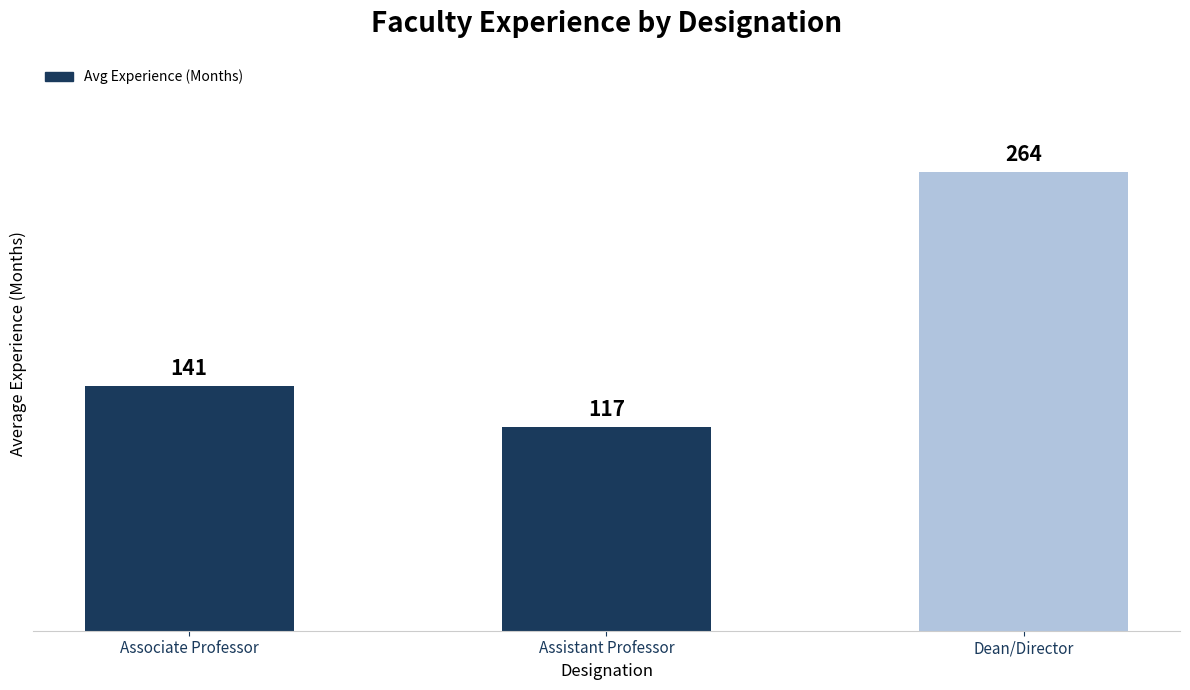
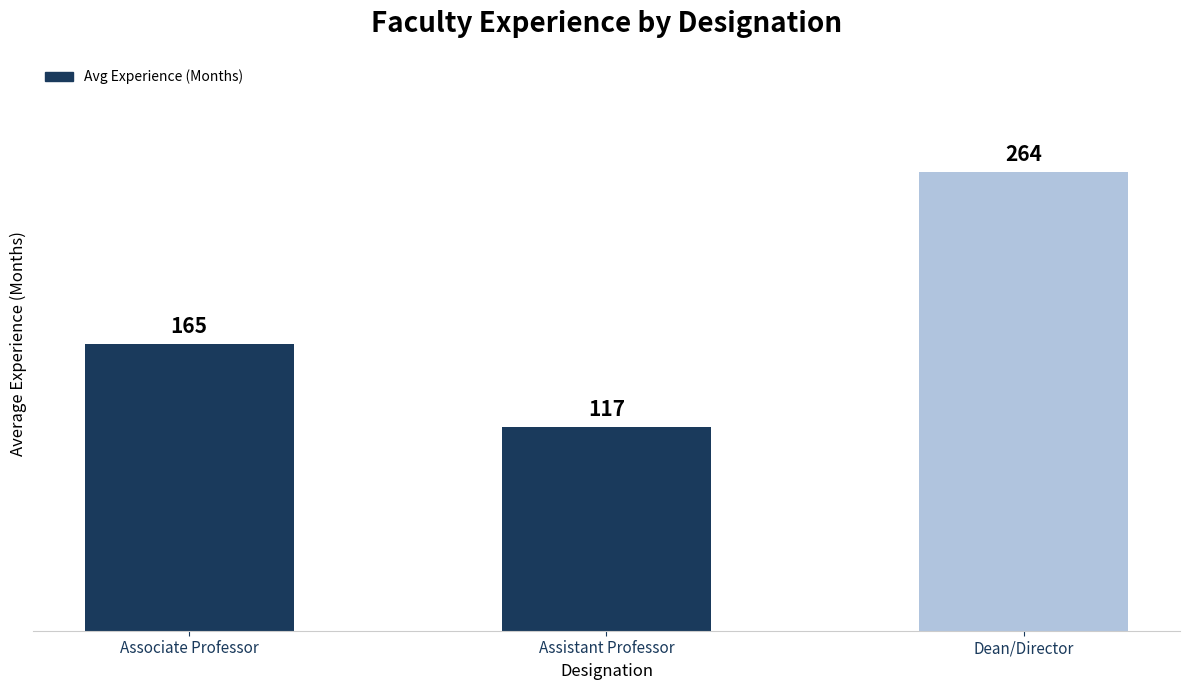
  {
-   "Associate Professor": 141,
+   "Associate Professor": 165,
    "Assistant Professor": 117,
    "Dean/Director": 264
  }
